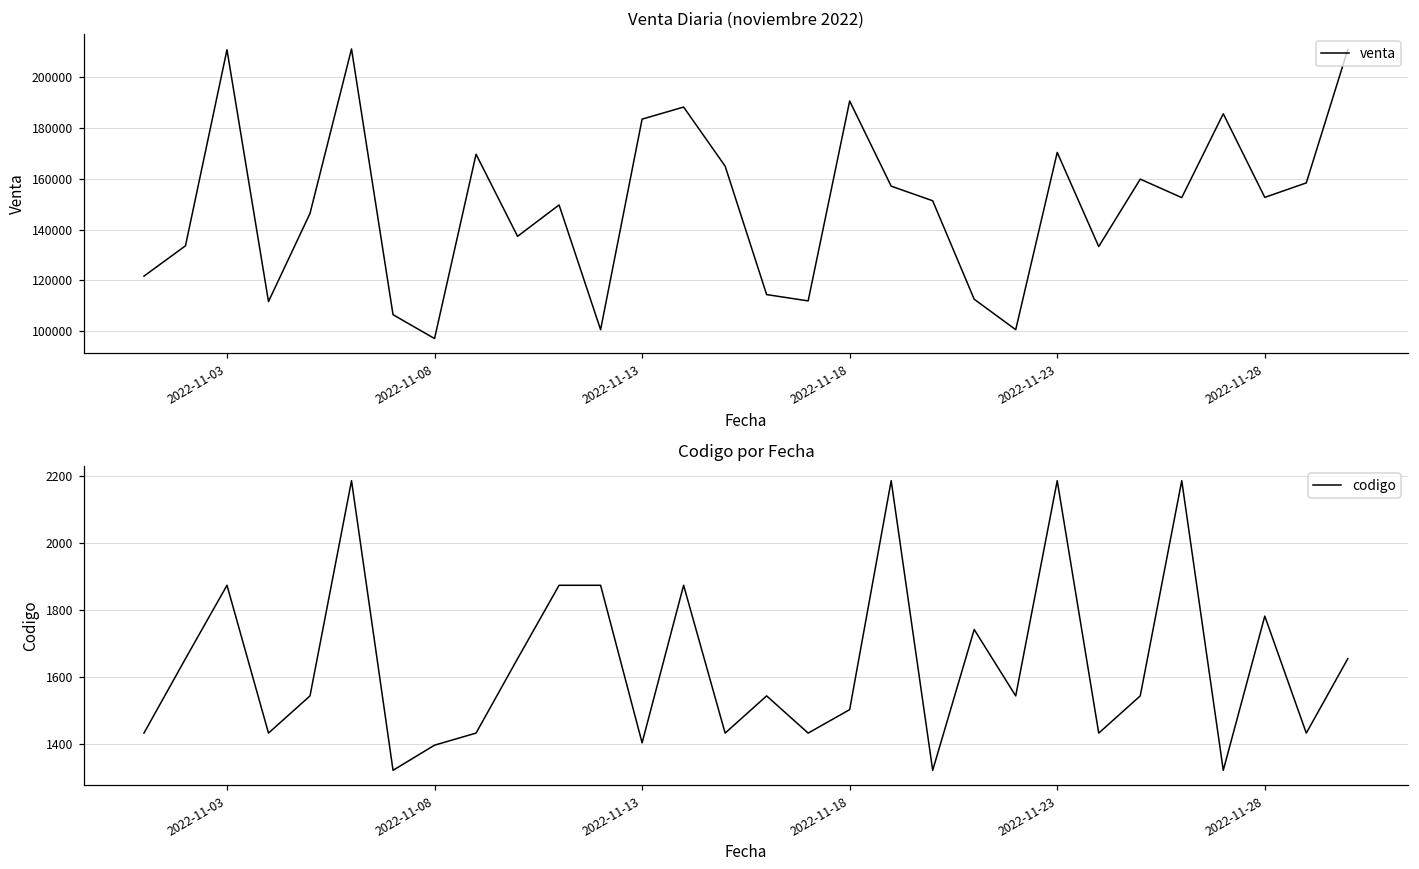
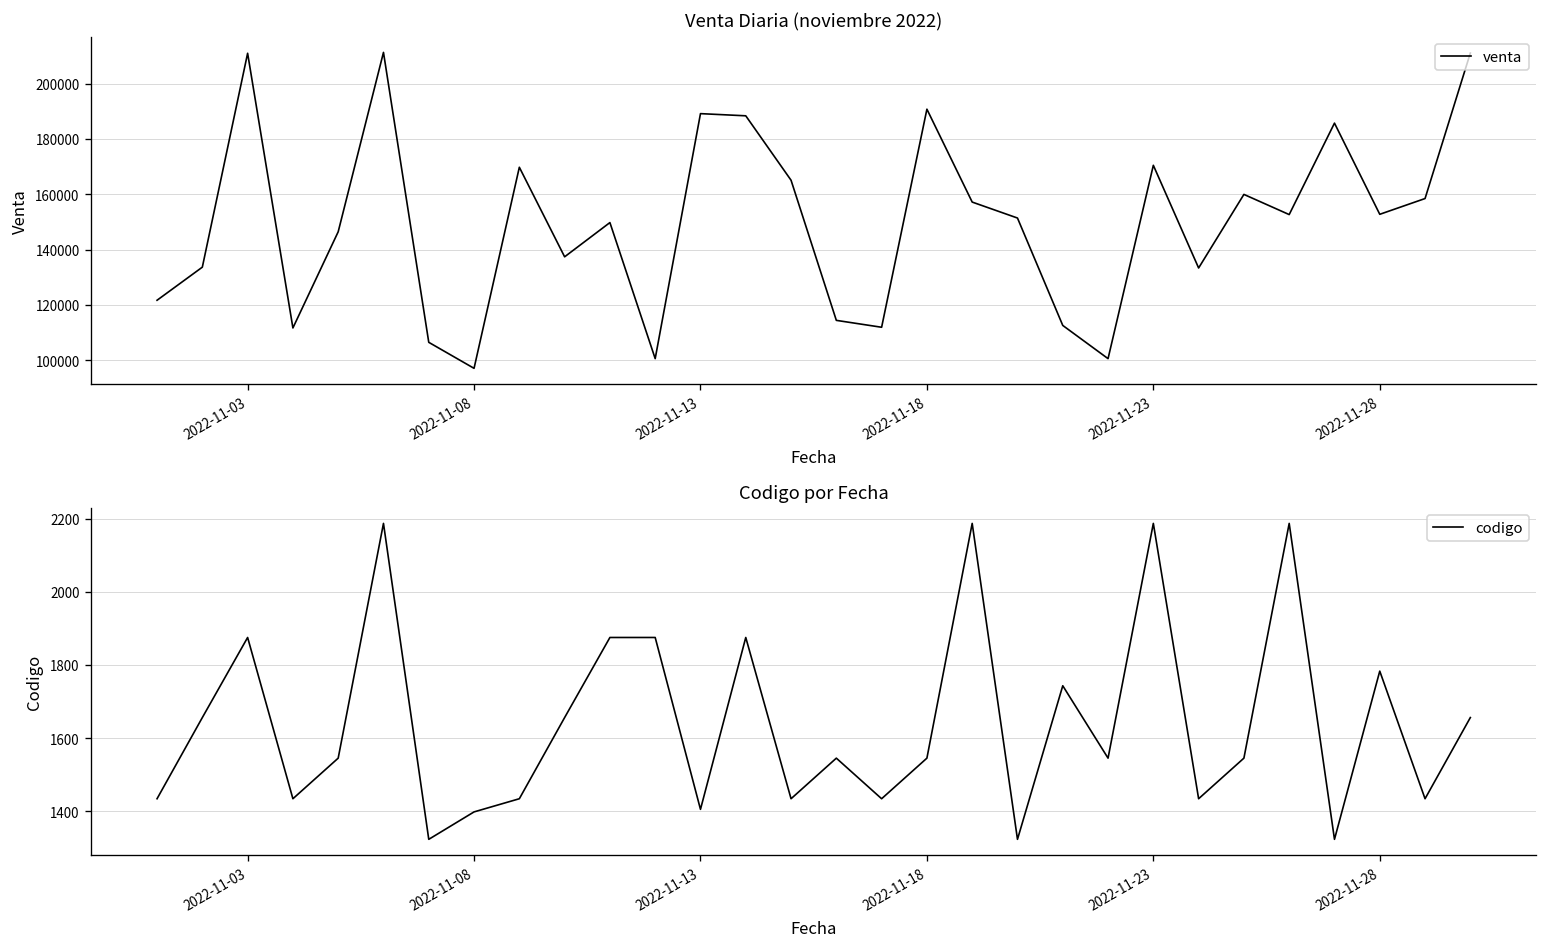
  {
    "Venta Diaria (noviembre 2022)": {
      "2022-11-03": 211000,
      "2022-11-08": 97000,
-     "2022-11-13": 184000,
+     "2022-11-13": 189000,
      "2022-11-18": 191000,
      "2022-11-23": 170000,
      "2022-11-28": 153000
    },
    "Codigo por Fecha": {
      "2022-11-03": 1880,
      "2022-11-08": 1400,
      "2022-11-13": 1410,
-     "2022-11-18": 1500,
+     "2022-11-18": 1550,
      "2022-11-23": 2190,
      "2022-11-28": 1780
    }
  }
